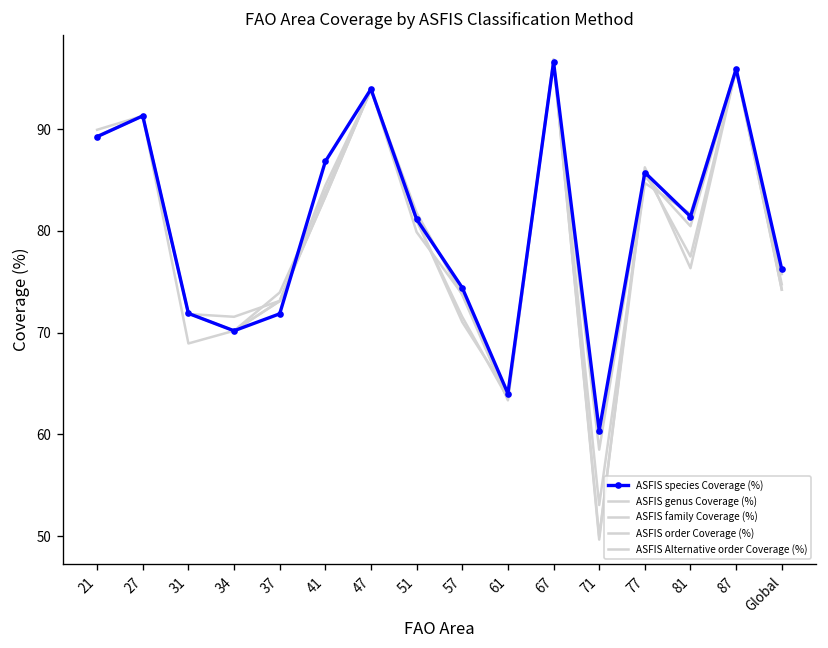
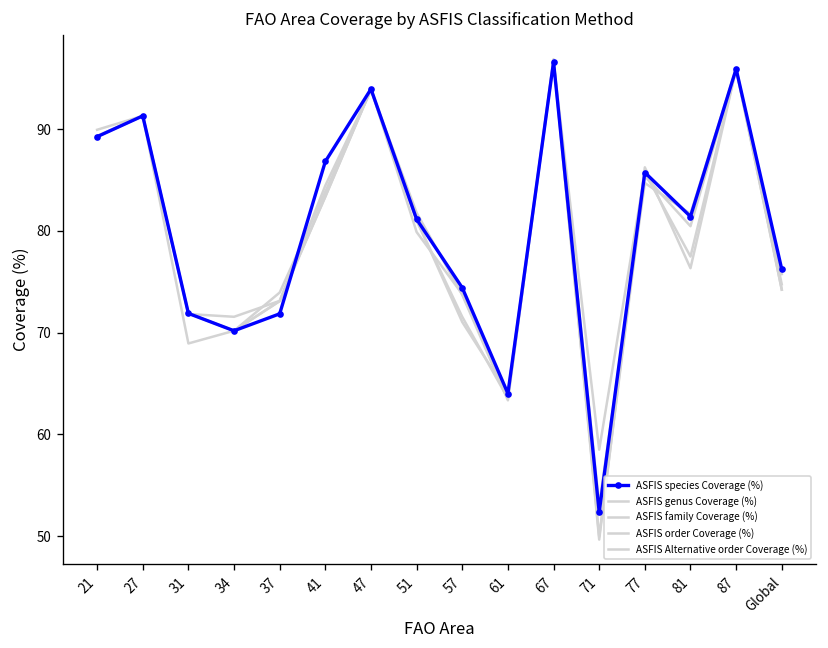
  {
    "ASFIS species Coverage (%)": {
      "37": 72,
      "41": 87,
      "57": 74,
-     "71": 60,
+     "71": 52,
      "Global": 76
    }
  }
